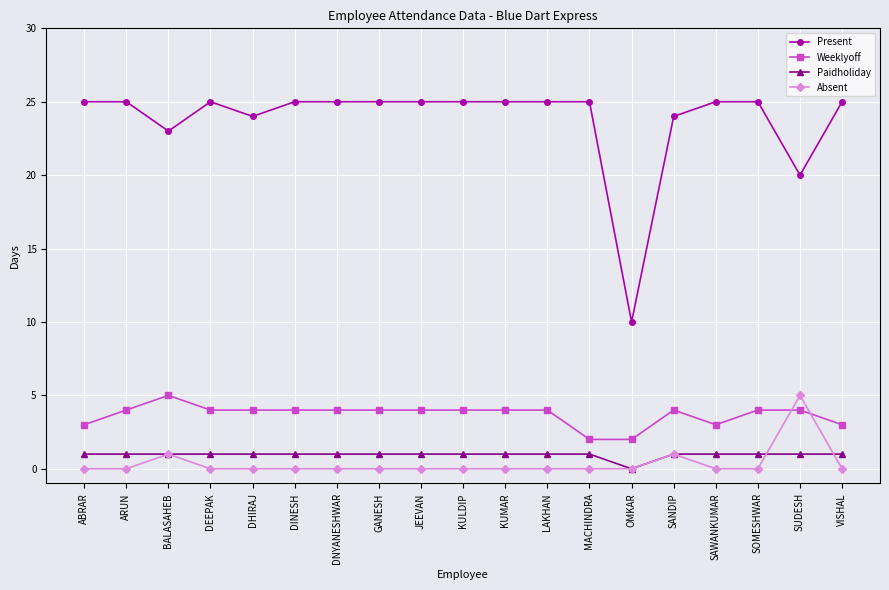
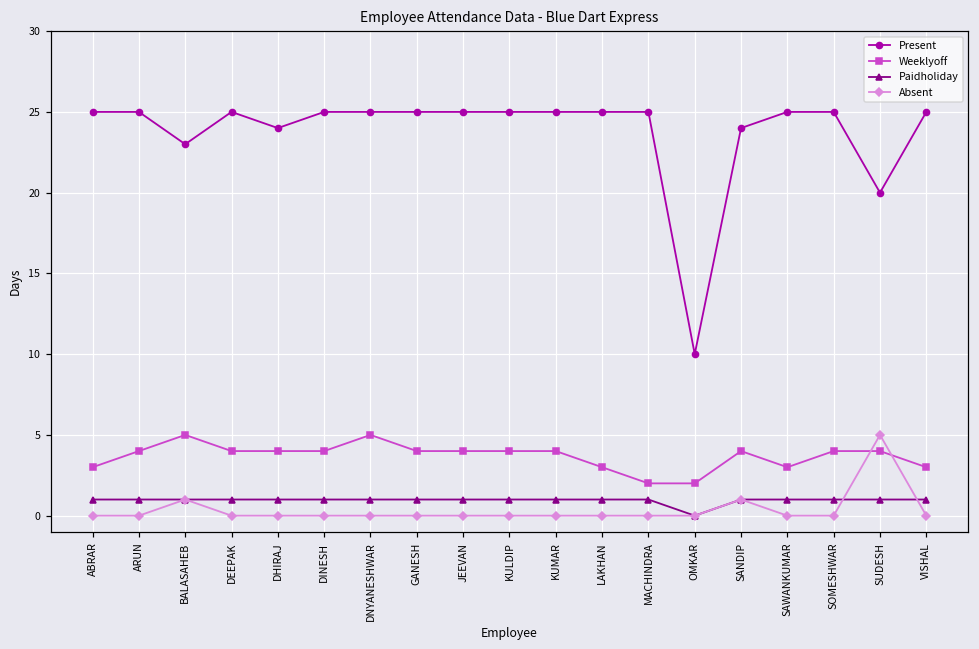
  {
    "Weeklyoff": {
      "ABRAR": 3,
      "ARUN": 4,
      "BALASAHEB": 5,
      "DEEPAK": 4,
      "DHIRAJ": 4,
      "DINESH": 4,
-     "DNYANESHWAR": 4,
+     "DNYANESHWAR": 5,
      "GANESH": 4,
      "JEEVAN": 4,
      "KULDIP": 4,
      "KUMAR": 4,
-     "LAKHAN": 4,
+     "LAKHAN": 3,
      "MACHINDRA": 2,
      "OMKAR": 2,
      "SANDIP": 4,
      "SAWANKUMAR": 3,
      "SOMESHWAR": 4,
      "SUDESH": 4,
      "VISHAL": 3
    },
    "Absent": {
      "ABRAR": 0,
      "ARUN": 0,
      "DEEPAK": 0,
      "DHIRAJ": 0,
      "DINESH": 0,
      "DNYANESHWAR": 0,
      "GANESH": 0,
      "JEEVAN": 0,
      "KULDIP": 0,
      "KUMAR": 0,
      "LAKHAN": 0,
      "MACHINDRA": 0,
      "SAWANKUMAR": 0,
      "SOMESHWAR": 0,
      "SUDESH": 5,
      "VISHAL": 0
    }
  }
